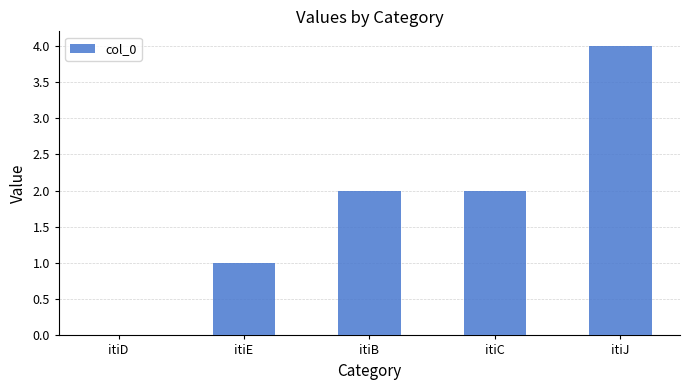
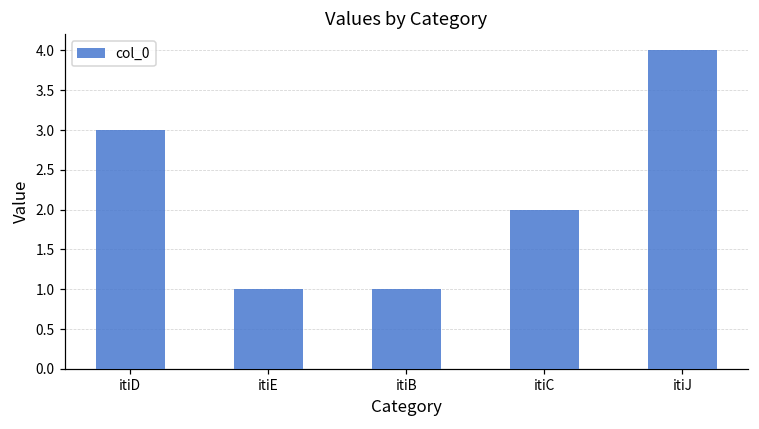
  {
-   "itiD": 0,
+   "itiD": 3,
    "itiE": 1,
-   "itiB": 2,
+   "itiB": 1,
    "itiC": 2,
    "itiJ": 4
  }
